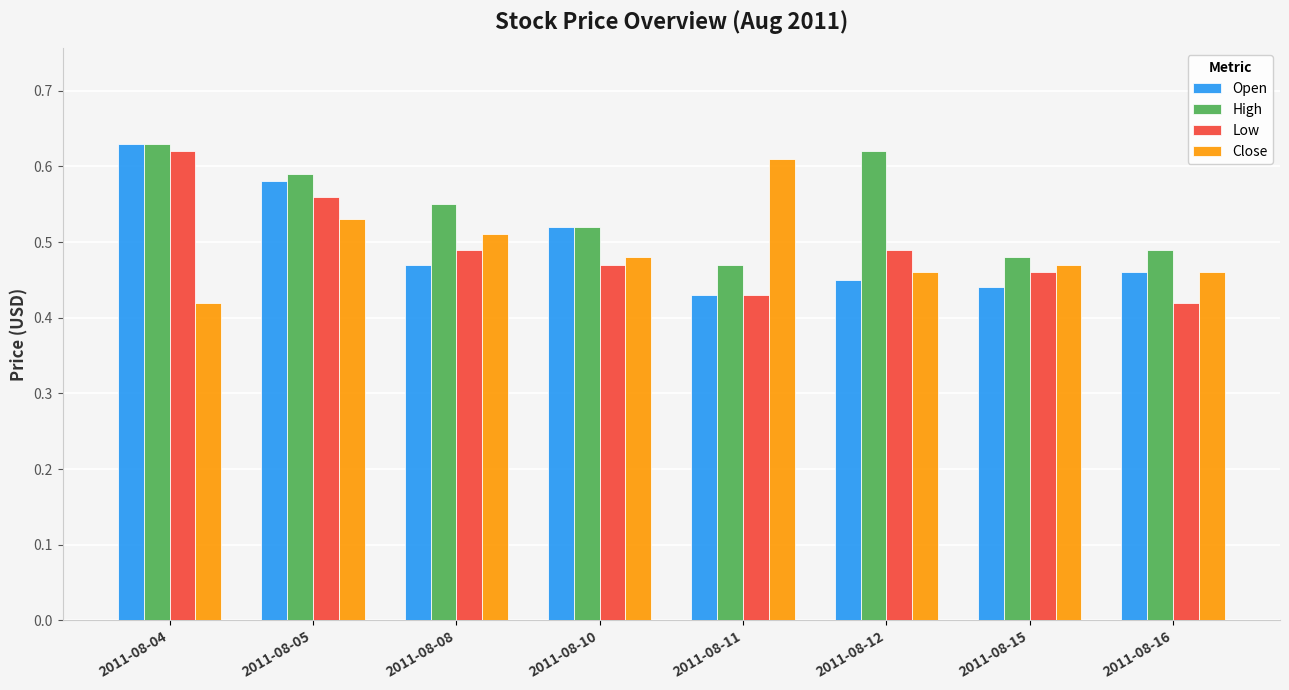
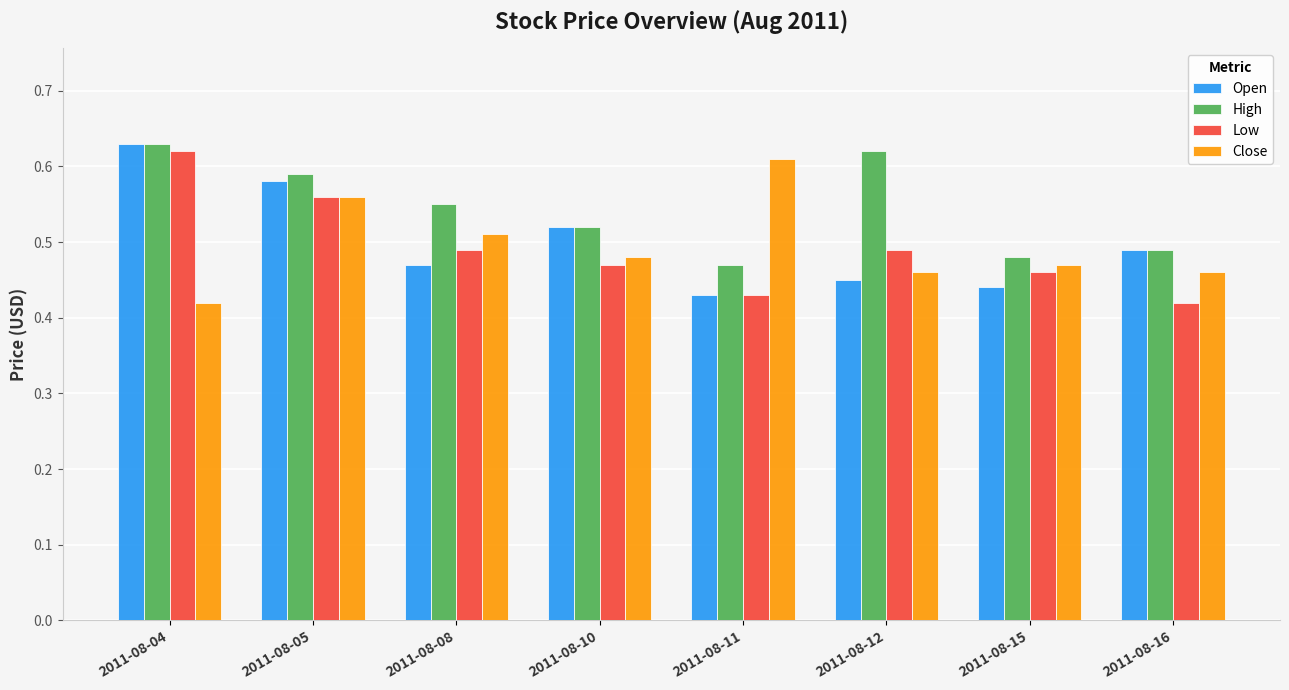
  {
    "Open": {
      "2011-08-04": 0.63,
      "2011-08-05": 0.58,
      "2011-08-08": 0.47,
      "2011-08-10": 0.52,
      "2011-08-11": 0.43,
      "2011-08-12": 0.45,
      "2011-08-15": 0.44,
-     "2011-08-16": 0.46
+     "2011-08-16": 0.49
    },
    "High": {
      "2011-08-04": 0.63,
      "2011-08-05": 0.59,
      "2011-08-08": 0.55,
      "2011-08-10": 0.52,
      "2011-08-11": 0.47,
      "2011-08-12": 0.62,
      "2011-08-15": 0.48,
      "2011-08-16": 0.49
    },
    "Low": {
      "2011-08-04": 0.62,
      "2011-08-05": 0.56,
      "2011-08-08": 0.49,
      "2011-08-10": 0.47,
      "2011-08-11": 0.43,
      "2011-08-12": 0.49,
      "2011-08-15": 0.46,
      "2011-08-16": 0.42
    },
    "Close": {
      "2011-08-04": 0.42,
-     "2011-08-05": 0.53,
+     "2011-08-05": 0.56,
      "2011-08-08": 0.51,
      "2011-08-10": 0.48,
      "2011-08-11": 0.61,
      "2011-08-12": 0.46,
      "2011-08-15": 0.47,
      "2011-08-16": 0.46
    }
  }
